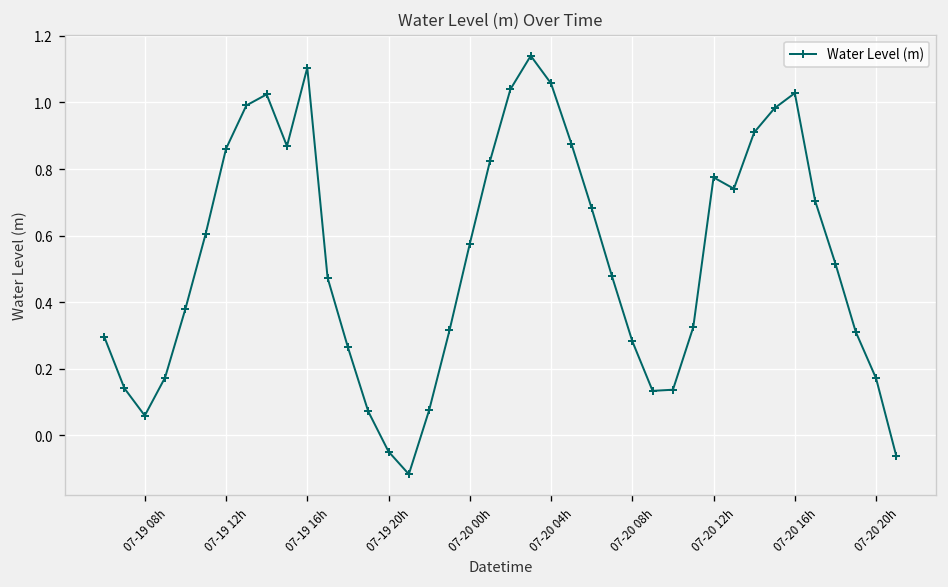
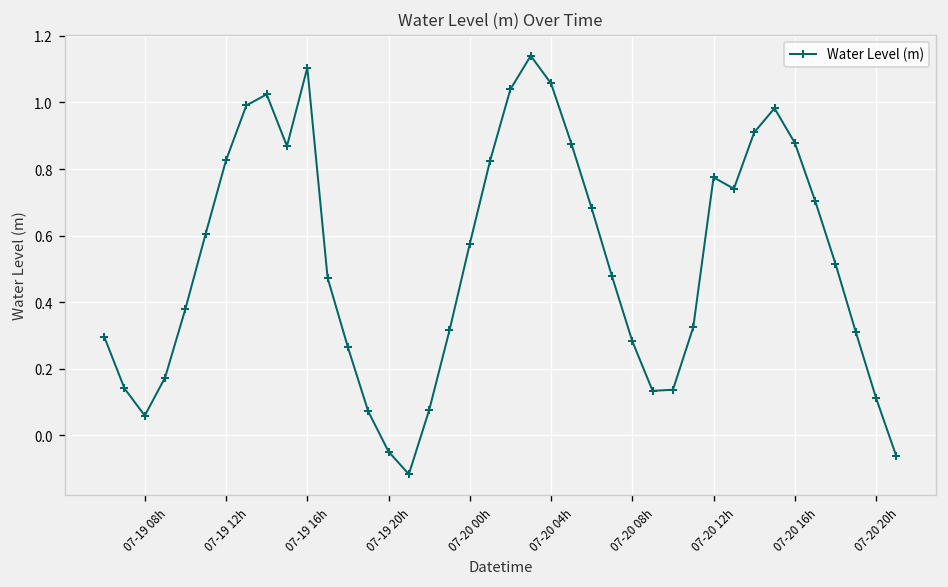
  {
    "07-19 08h": 0.06,
-   "07-19 12h": 0.86,
+   "07-19 12h": 0.83,
    "07-19 16h": 1.10,
    "07-19 20h": -0.05,
    "07-20 00h": 0.58,
    "07-20 04h": 1.06,
    "07-20 08h": 0.28,
    "07-20 12h": 0.77,
-   "07-20 16h": 1.03,
-   "07-20 20h": 0.17
+   "07-20 16h": 0.88,
+   "07-20 20h": 0.11
  }
